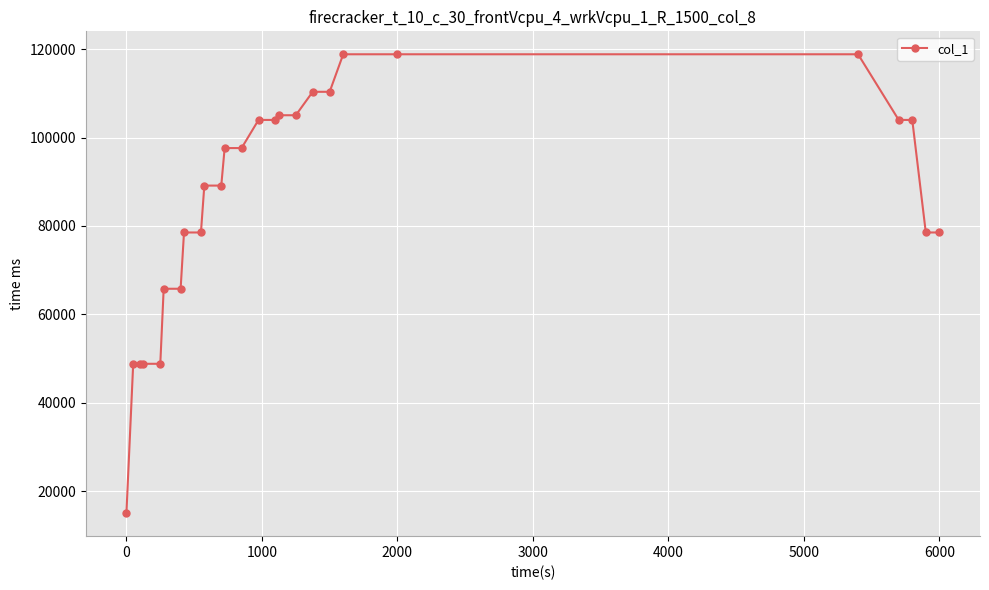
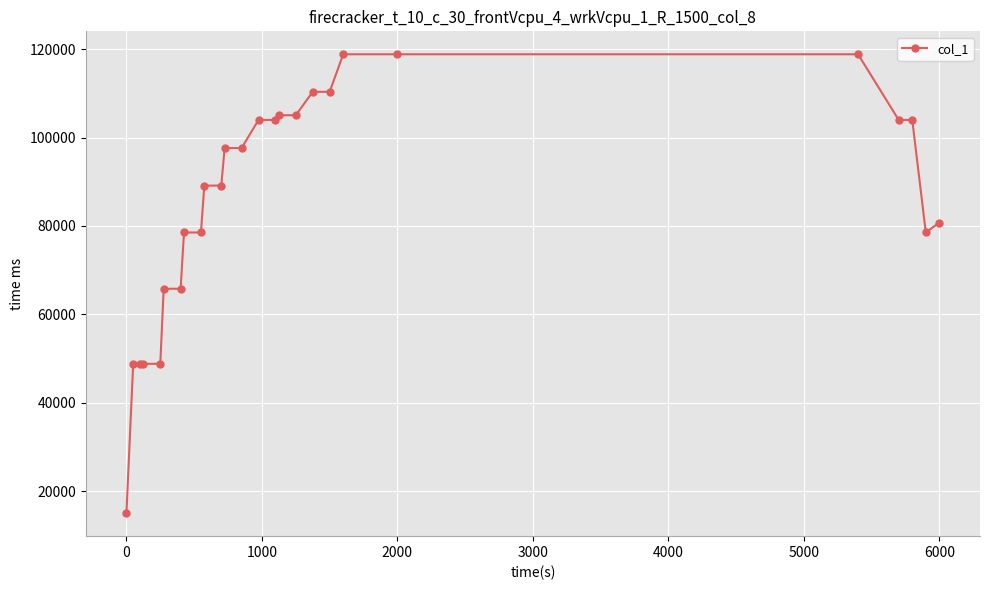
  {
    "0": 15000,
    "2000": 119000,
-   "6000": 79000
+   "6000": 81000
  }
